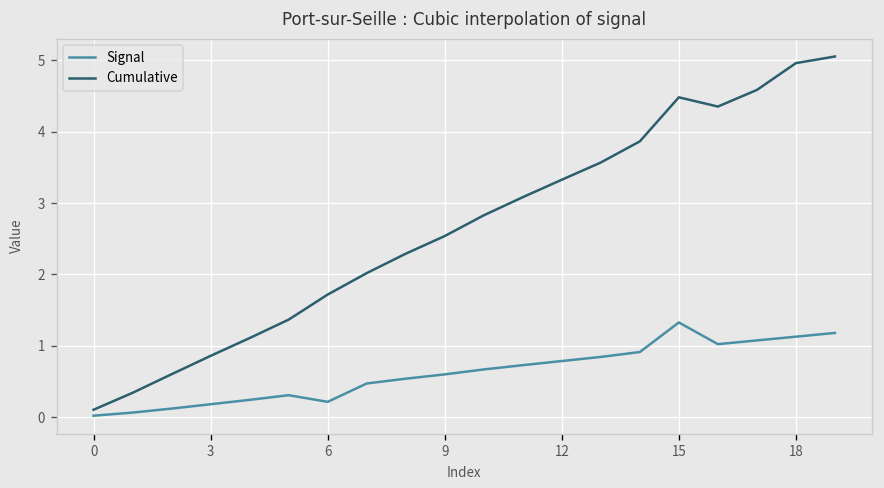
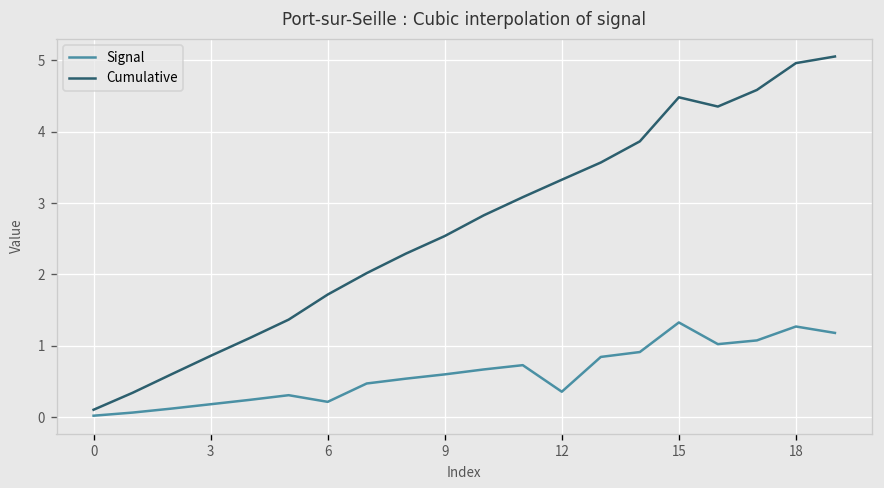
  {
    "Signal": {
      "0": 0.0,
      "3": 0.2,
      "6": 0.2,
      "9": 0.6,
-     "12": 0.8,
+     "12": 0.4,
      "15": 1.3,
-     "18": 1.1
+     "18": 1.3
    },
    "Cumulative": {
      "0": 0.1,
      "3": 0.9,
      "6": 1.7,
      "9": 2.5,
      "12": 3.3,
      "15": 4.5,
      "18": 5.0
    }
  }
